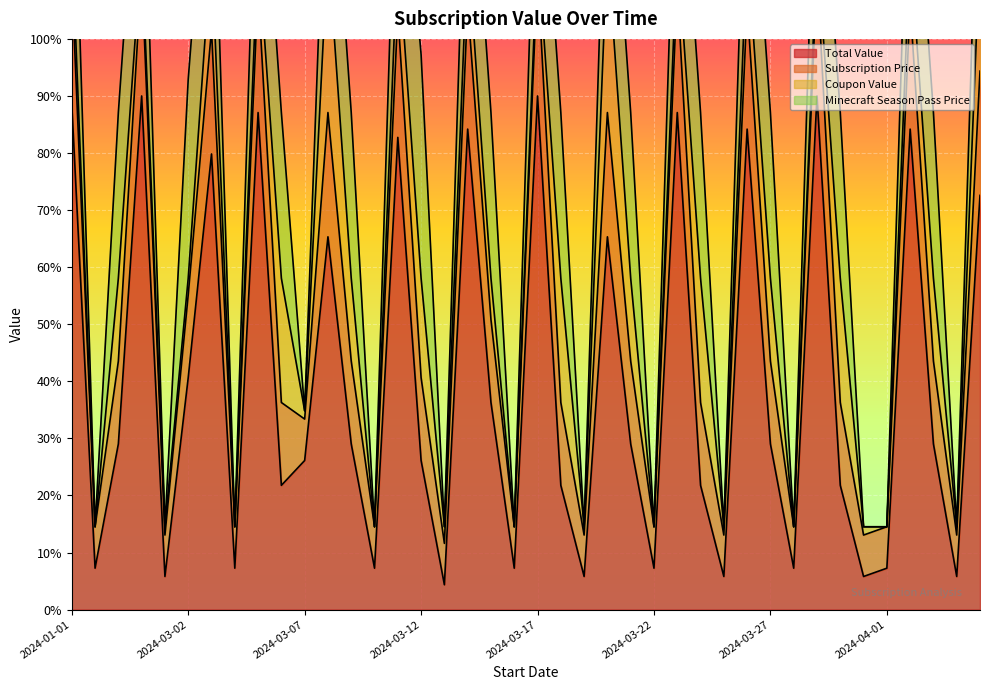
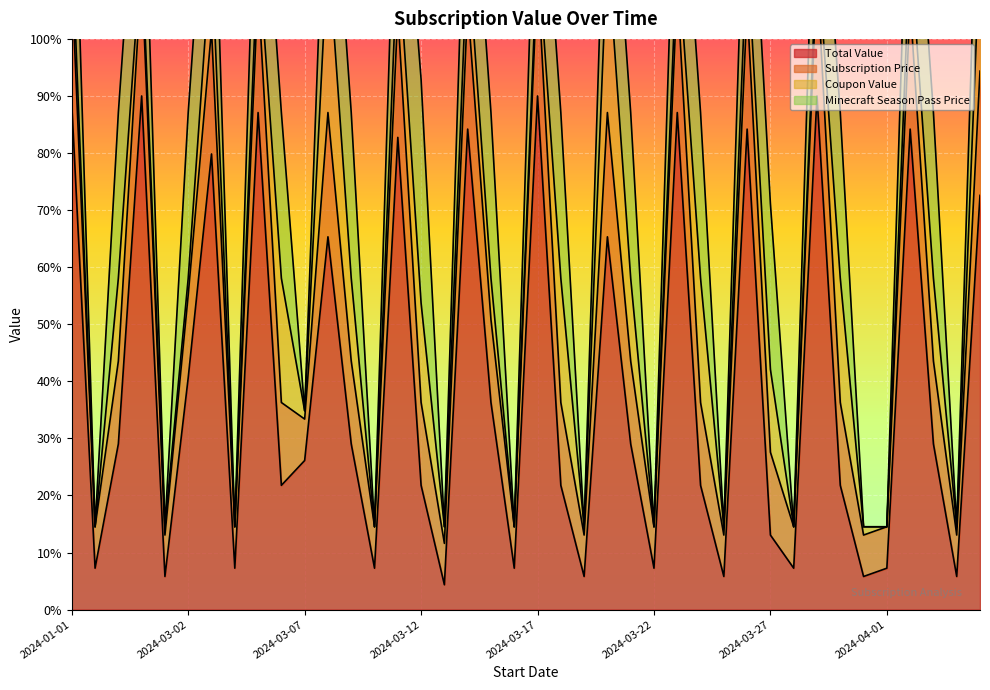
  {
    "Total Value": {
      "2024-01-01": "89%",
      "2024-03-02": "41%",
      "2024-03-07": "26%",
-     "2024-03-12": "26%",
+     "2024-03-12": "22%",
      "2024-03-17": "90%",
      "2024-03-22": "7%",
-     "2024-03-27": "29%",
+     "2024-03-27": "13%",
      "2024-04-01": "7%"
    },
    "Minecraft Season Pass Price": {
-     "2024-03-02": "35%",
+     "2024-03-02": "29%",
      "2024-03-12": "39%",
      "2024-03-27": "29%"
    }
  }
